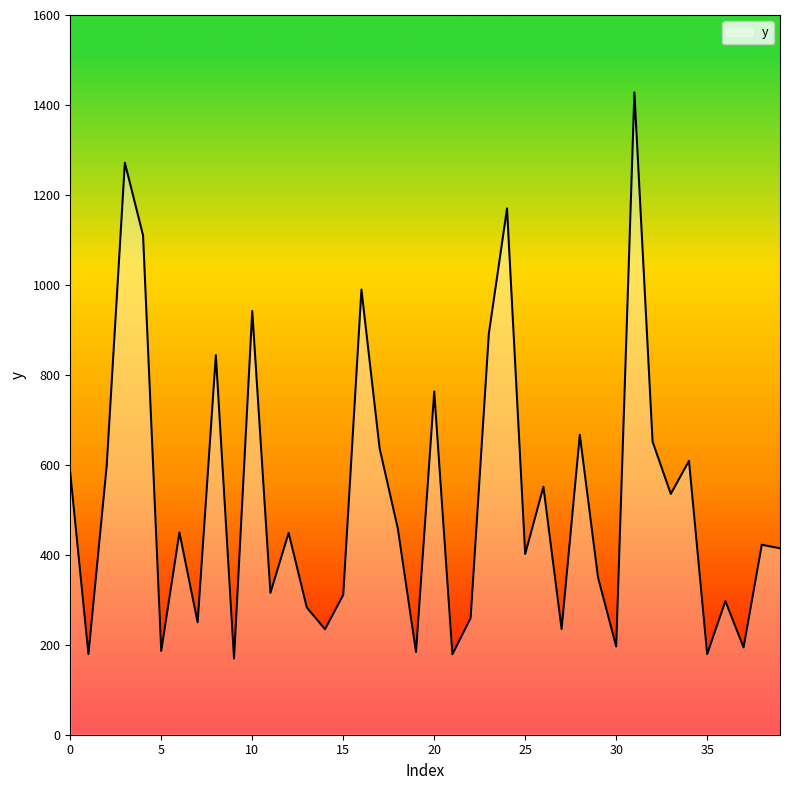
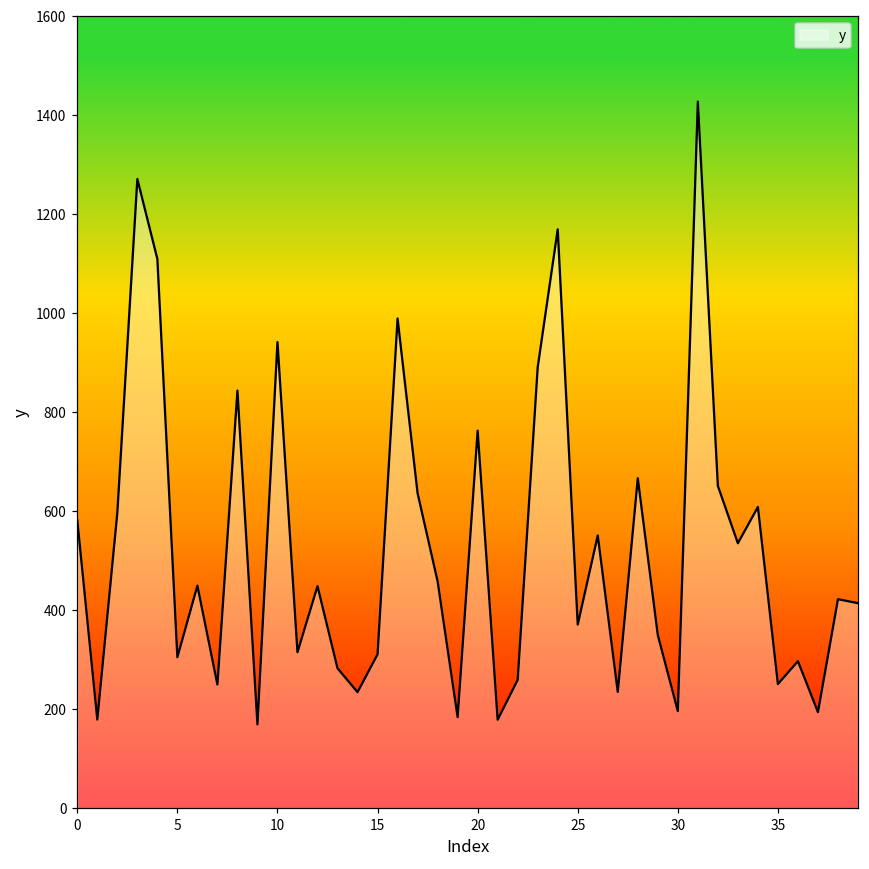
  {
    "0": 580,
-   "5": 190,
+   "5": 310,
    "10": 940,
    "15": 310,
    "20": 760,
-   "25": 400,
+   "25": 370,
    "30": 200,
-   "35": 180
+   "35": 250
  }
